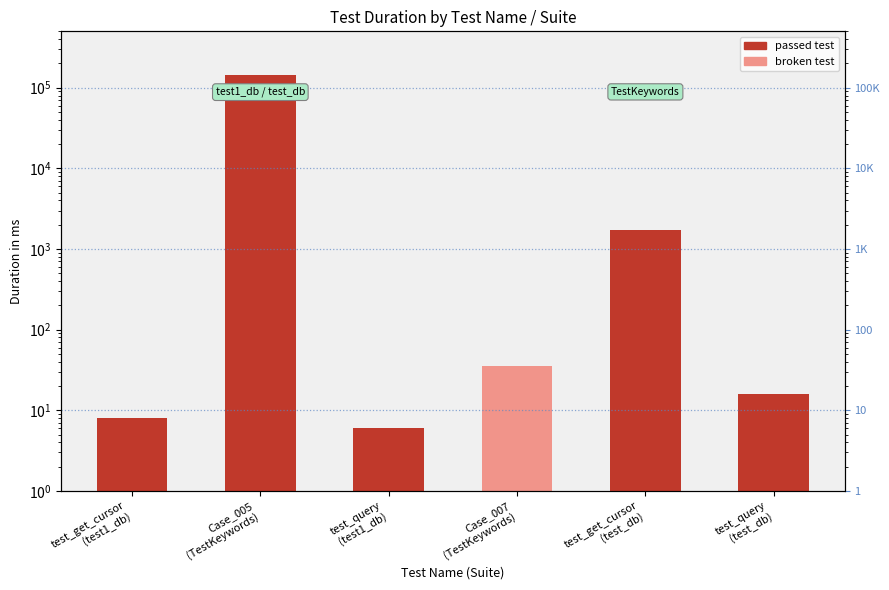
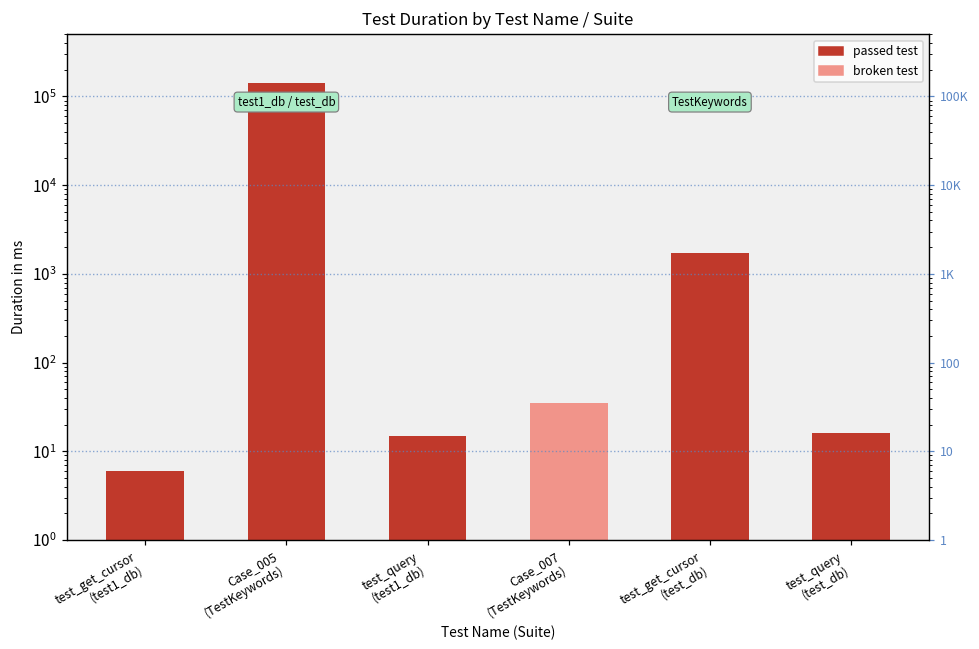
  {
-   "test_get_cursor (test1_db)": 8,
+   "test_get_cursor (test1_db)": 6,
    "Case_005 (TestKeywords)": 140000,
-   "test_query (test1_db)": 6,
+   "test_query (test1_db)": 15,
    "Case_007 (TestKeywords)": 35,
    "test_get_cursor (test_db)": 1700,
    "test_query (test_db)": 16
  }
